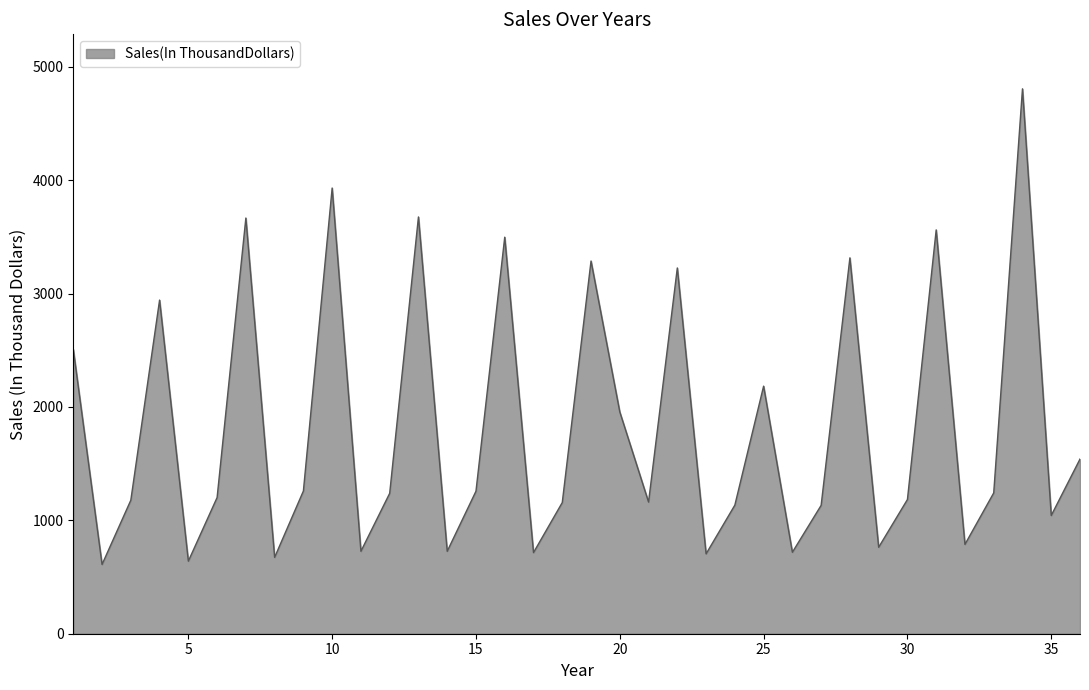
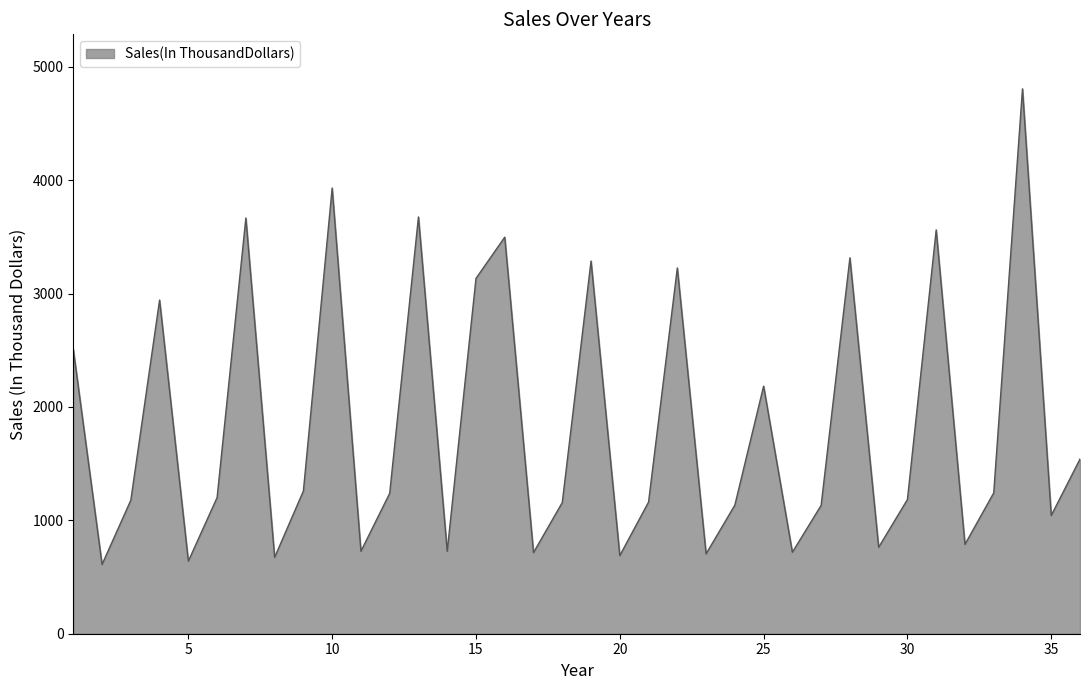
  {
    "5": 640,
    "10": 3930,
-   "15": 1260,
-   "20": 1960,
+   "15": 3130,
+   "20": 690,
    "25": 2180,
    "30": 1180,
    "35": 1040
  }
